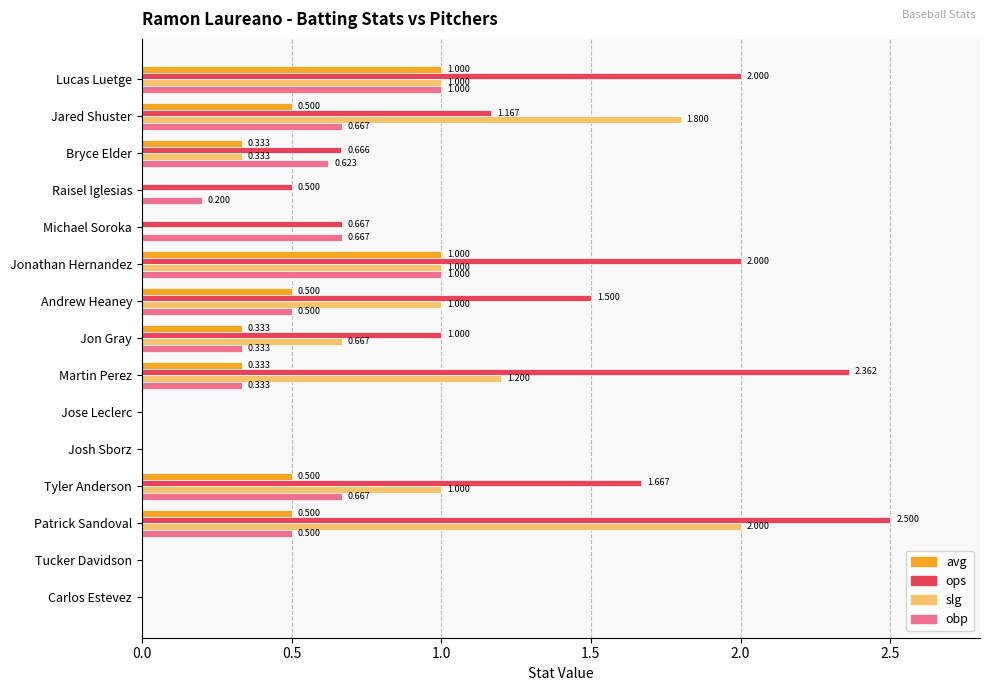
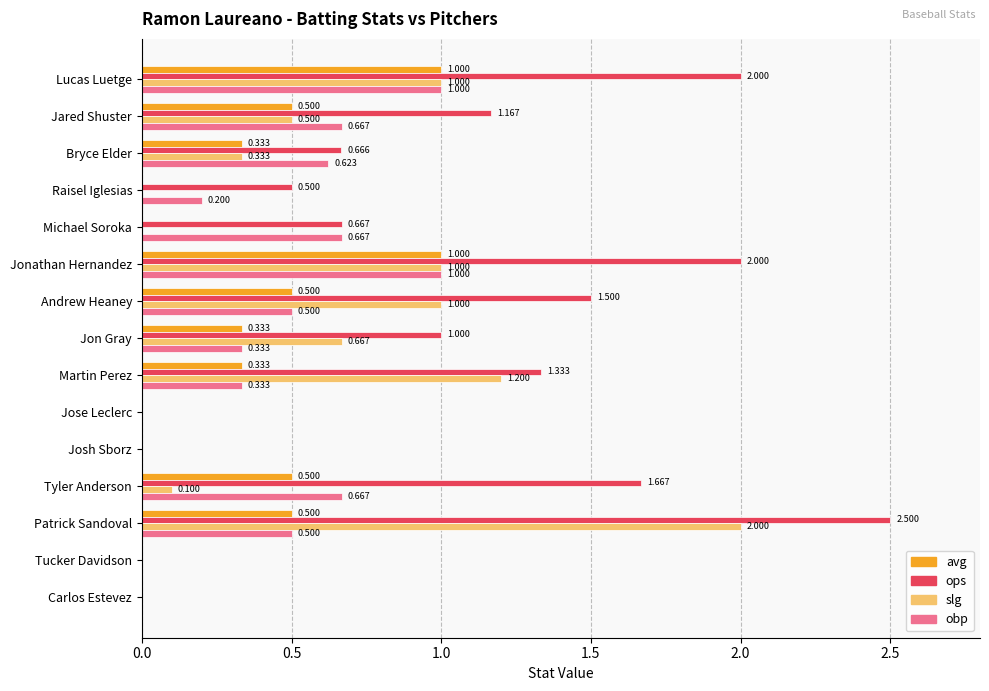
  {
    "avg": {
      "Lucas Luetge": 1.000,
      "Jared Shuster": 0.500,
      "Bryce Elder": 0.333,
      "Jonathan Hernandez": 1.000,
      "Andrew Heaney": 0.500,
      "Jon Gray": 0.333,
      "Martin Perez": 0.333,
      "Tyler Anderson": 0.500,
      "Patrick Sandoval": 0.500
    },
    "ops": {
      "Lucas Luetge": 2.000,
      "Jared Shuster": 1.167,
      "Bryce Elder": 0.666,
      "Raisel Iglesias": 0.500,
      "Michael Soroka": 0.667,
      "Jonathan Hernandez": 2.000,
      "Andrew Heaney": 1.500,
      "Jon Gray": 1.000,
-     "Martin Perez": 2.362,
+     "Martin Perez": 1.333,
      "Tyler Anderson": 1.667,
      "Patrick Sandoval": 2.500
    },
    "slg": {
-     "Jared Shuster": 1.800,
+     "Jared Shuster": 0.500,
      "Bryce Elder": 0.333,
      "Andrew Heaney": 1.000,
      "Jon Gray": 0.667,
      "Martin Perez": 1.200,
-     "Tyler Anderson": 1.000,
+     "Tyler Anderson": 0.100,
      "Patrick Sandoval": 2.000
    },
    "obp": {
      "Jared Shuster": 0.667,
      "Bryce Elder": 0.623,
      "Raisel Iglesias": 0.200,
      "Michael Soroka": 0.667,
      "Andrew Heaney": 0.500,
      "Jon Gray": 0.333,
      "Martin Perez": 0.333,
      "Tyler Anderson": 0.667,
      "Patrick Sandoval": 0.500
    }
  }
